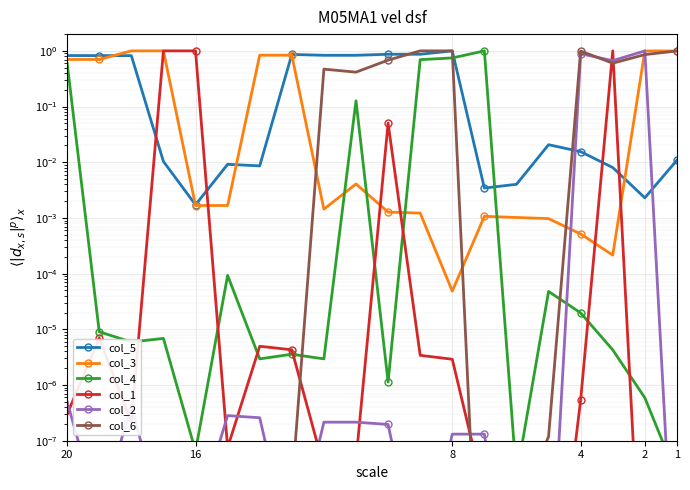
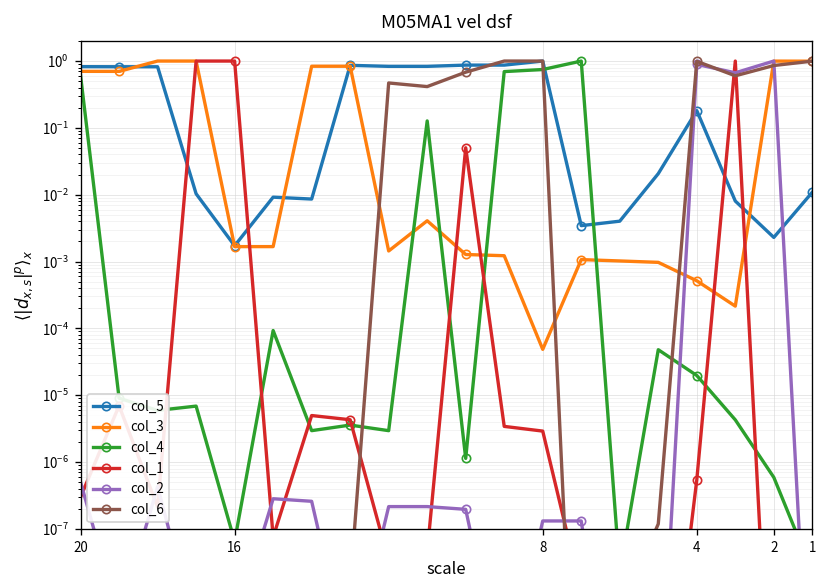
  {
    "col_5": {
      "20": 0.8,
-     "4": 0.015,
+     "4": 0.18,
      "2": 0.0023,
      "1": 0.011
    },
    "col_3": {
      "20": 0.7,
      "8": 0.00005,
      "4": 0.0005
    },
    "col_4": {
      "20": 0.6,
      "8": 0.7,
      "4": 0.000020,
      "2": 0.0000006
    },
    "col_1": {
      "20": 0.0000003,
      "16": 1.0,
      "8": 0.000003,
      "4": 0.0000005
    },
    "col_2": {
      "20": 0.0000005,
      "8": 0.00000013,
      "4": 0.9
    },
    "col_6": {
      "4": 1.0,
      "2": 0.9
    }
  }
